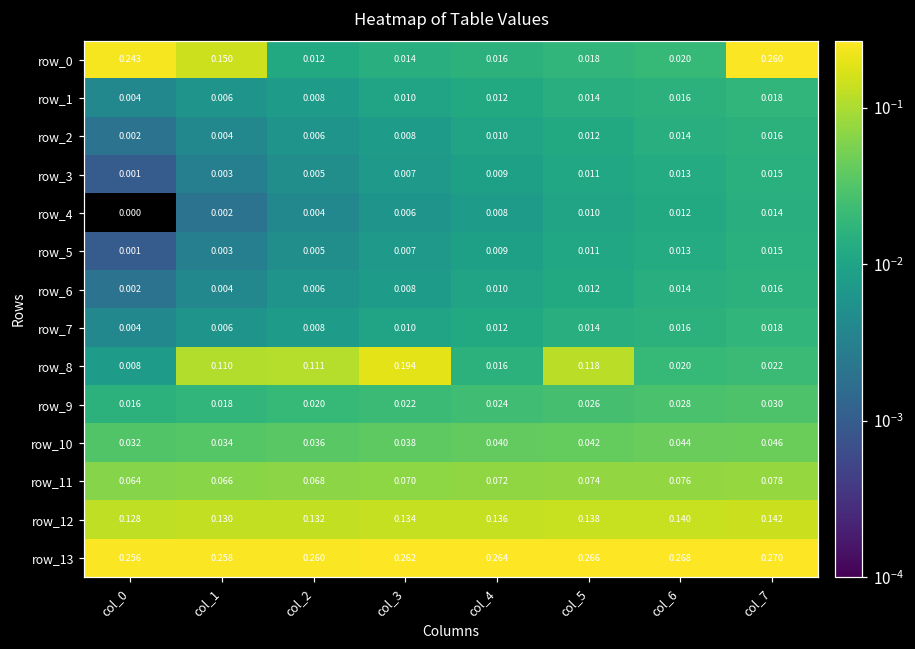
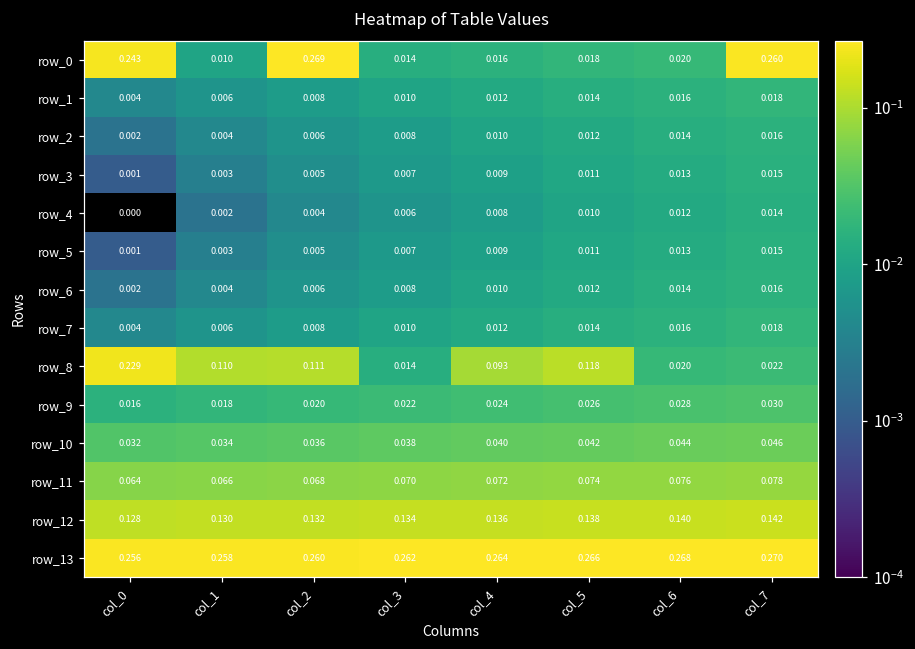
  {
    "row_0": {
      "col_0": 0.243,
-     "col_1": 0.150,
-     "col_2": 0.012,
+     "col_1": 0.010,
+     "col_2": 0.269,
      "col_3": 0.014,
      "col_4": 0.016,
      "col_5": 0.018,
      "col_6": 0.020,
      "col_7": 0.260
    },
    "row_1": {
      "col_0": 0.004,
      "col_1": 0.006,
      "col_2": 0.008,
      "col_3": 0.010,
      "col_4": 0.012,
      "col_5": 0.014,
      "col_6": 0.016,
      "col_7": 0.018
    },
    "row_2": {
      "col_0": 0.002,
      "col_1": 0.004,
      "col_2": 0.006,
      "col_3": 0.008,
      "col_4": 0.010,
      "col_5": 0.012,
      "col_6": 0.014,
      "col_7": 0.016
    },
    "row_3": {
      "col_0": 0.001,
      "col_1": 0.003,
      "col_2": 0.005,
      "col_3": 0.007,
      "col_4": 0.009,
      "col_5": 0.011,
      "col_6": 0.013,
      "col_7": 0.015
    },
    "row_4": {
      "col_0": 0.000,
      "col_1": 0.002,
      "col_2": 0.004,
      "col_3": 0.006,
      "col_4": 0.008,
      "col_5": 0.010,
      "col_6": 0.012,
      "col_7": 0.014
    },
    "row_5": {
      "col_0": 0.001,
      "col_1": 0.003,
      "col_2": 0.005,
      "col_3": 0.007,
      "col_4": 0.009,
      "col_5": 0.011,
      "col_6": 0.013,
      "col_7": 0.015
    },
    "row_6": {
      "col_0": 0.002,
      "col_1": 0.004,
      "col_2": 0.006,
      "col_3": 0.008,
      "col_4": 0.010,
      "col_5": 0.012,
      "col_6": 0.014,
      "col_7": 0.016
    },
    "row_7": {
      "col_0": 0.004,
      "col_1": 0.006,
      "col_2": 0.008,
      "col_3": 0.010,
      "col_4": 0.012,
      "col_5": 0.014,
      "col_6": 0.016,
      "col_7": 0.018
    },
    "row_8": {
-     "col_0": 0.008,
+     "col_0": 0.229,
      "col_1": 0.110,
      "col_2": 0.111,
-     "col_3": 0.194,
-     "col_4": 0.016,
+     "col_3": 0.014,
+     "col_4": 0.093,
      "col_5": 0.118,
      "col_6": 0.020,
      "col_7": 0.022
    },
    "row_9": {
      "col_0": 0.016,
      "col_1": 0.018,
      "col_2": 0.020,
      "col_3": 0.022,
      "col_4": 0.024,
      "col_5": 0.026,
      "col_6": 0.028,
      "col_7": 0.030
    },
    "row_10": {
      "col_0": 0.032,
      "col_1": 0.034,
      "col_2": 0.036,
      "col_3": 0.038,
      "col_4": 0.040,
      "col_5": 0.042,
      "col_6": 0.044,
      "col_7": 0.046
    },
    "row_11": {
      "col_0": 0.064,
      "col_1": 0.066,
      "col_2": 0.068,
      "col_3": 0.070,
      "col_4": 0.072,
      "col_5": 0.074,
      "col_6": 0.076,
      "col_7": 0.078
    },
    "row_12": {
      "col_0": 0.128,
      "col_1": 0.130,
      "col_2": 0.132,
      "col_3": 0.134,
      "col_4": 0.136,
      "col_5": 0.138,
      "col_6": 0.140,
      "col_7": 0.142
    },
    "row_13": {
      "col_0": 0.256,
      "col_1": 0.258,
      "col_2": 0.260,
      "col_3": 0.262,
      "col_4": 0.264,
      "col_5": 0.266,
      "col_6": 0.268,
      "col_7": 0.270
    }
  }
